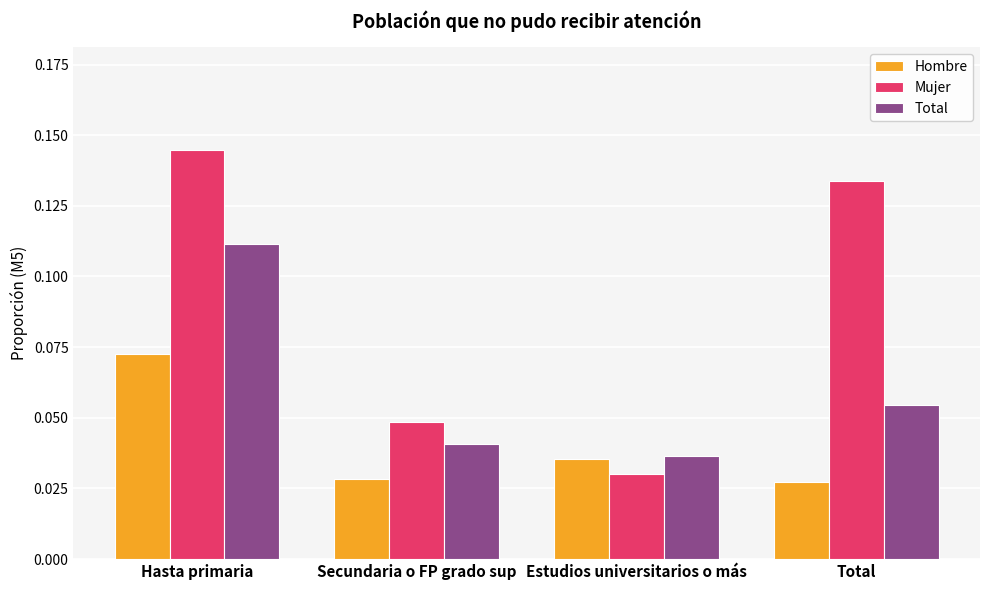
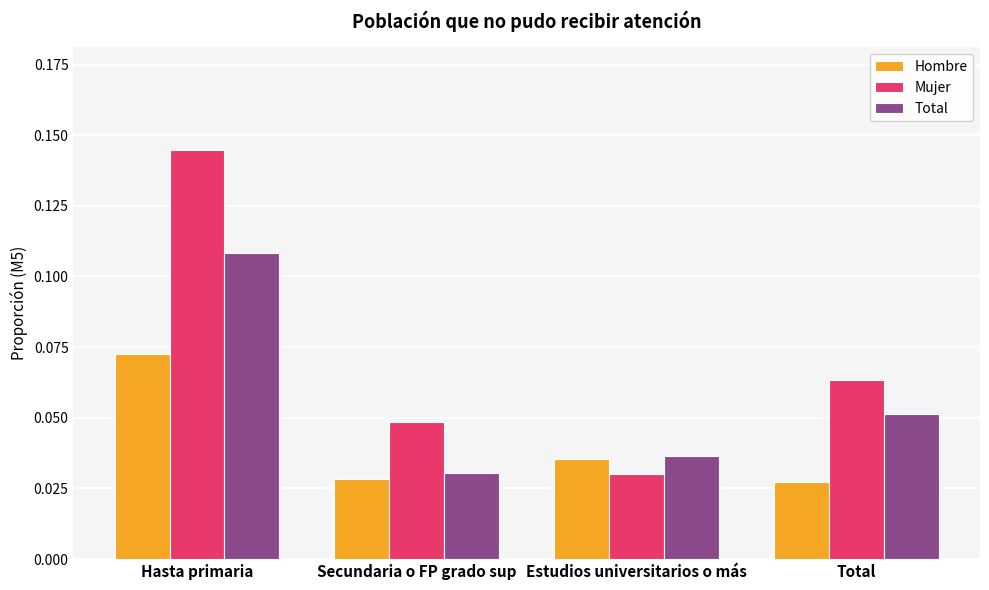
  {
    "Hombre": {
      "Hasta primaria": 0.072,
      "Secundaria o FP grado sup": 0.028,
      "Estudios universitarios o más": 0.035,
      "Total": 0.027
    },
    "Mujer": {
      "Hasta primaria": 0.145,
      "Secundaria o FP grado sup": 0.049,
      "Estudios universitarios o más": 0.030,
-     "Total": 0.134
+     "Total": 0.063
    },
    "Total": {
-     "Hasta primaria": 0.111,
-     "Secundaria o FP grado sup": 0.041,
+     "Hasta primaria": 0.108,
+     "Secundaria o FP grado sup": 0.030,
      "Estudios universitarios o más": 0.037,
-     "Total": 0.054
+     "Total": 0.051
    }
  }
